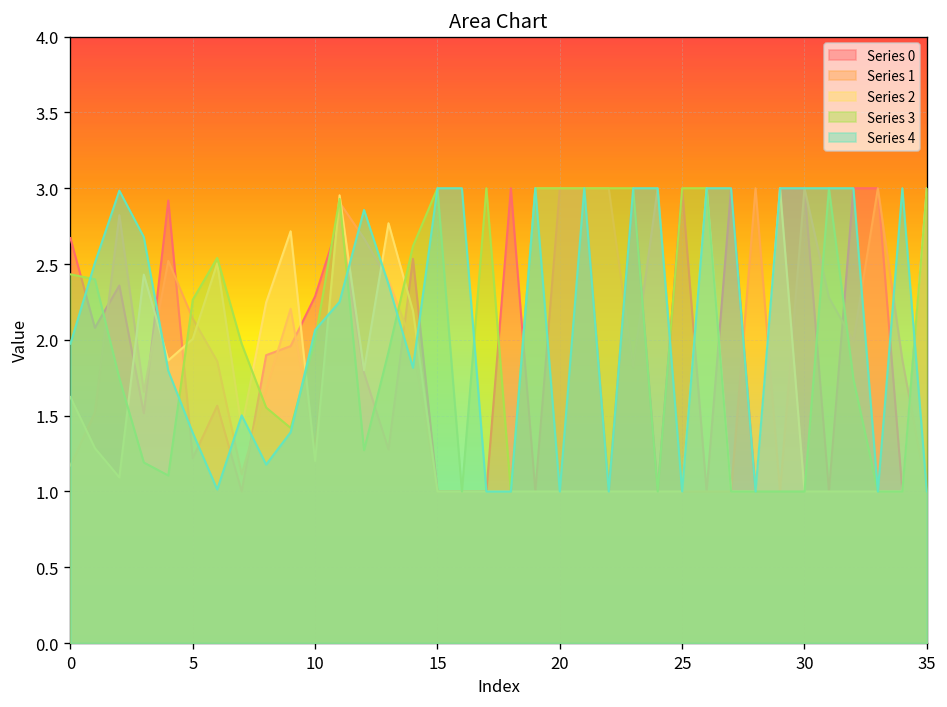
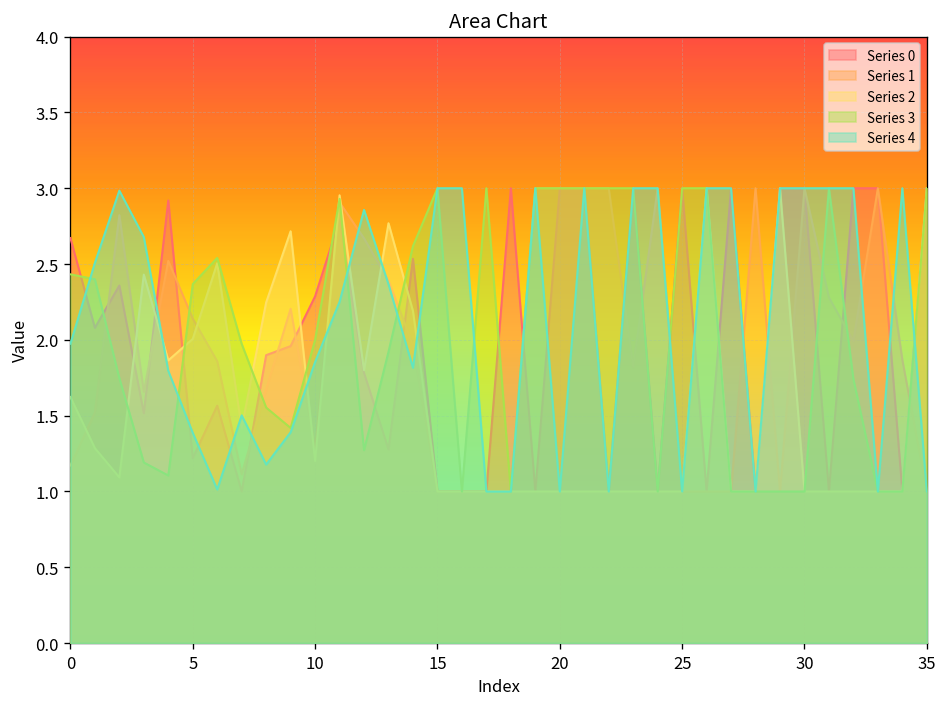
  {
    "Series 3": {
      "0": 2.43,
-     "5": 2.26,
+     "5": 2.37,
      "10": 2.00
    },
    "Series 4": {
      "0": 1.97,
      "5": 1.39,
-     "10": 2.06
+     "10": 1.85
    }
  }
